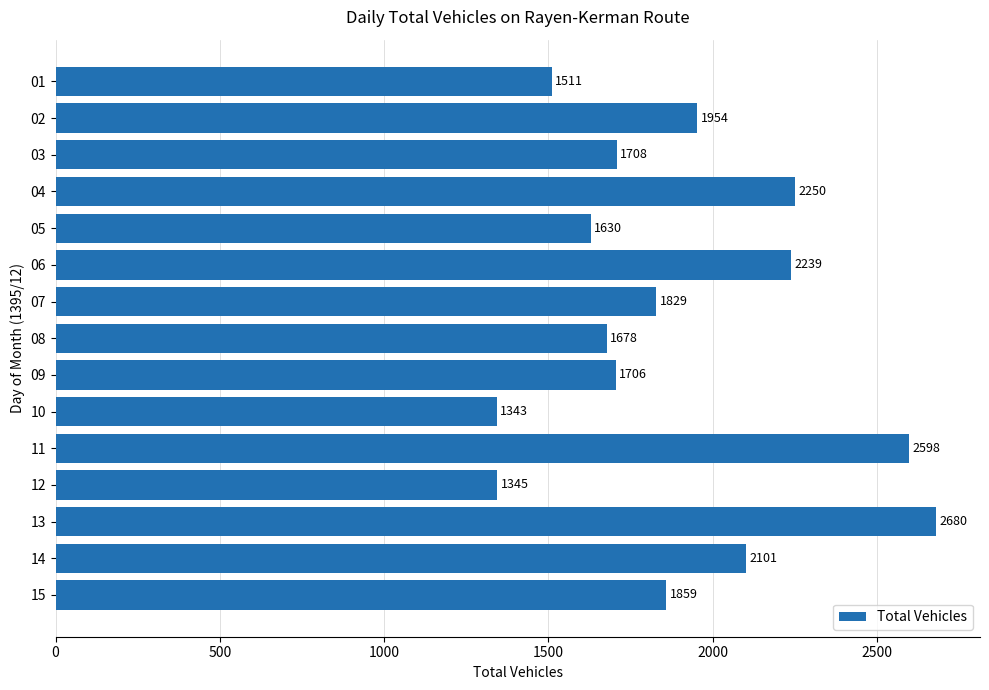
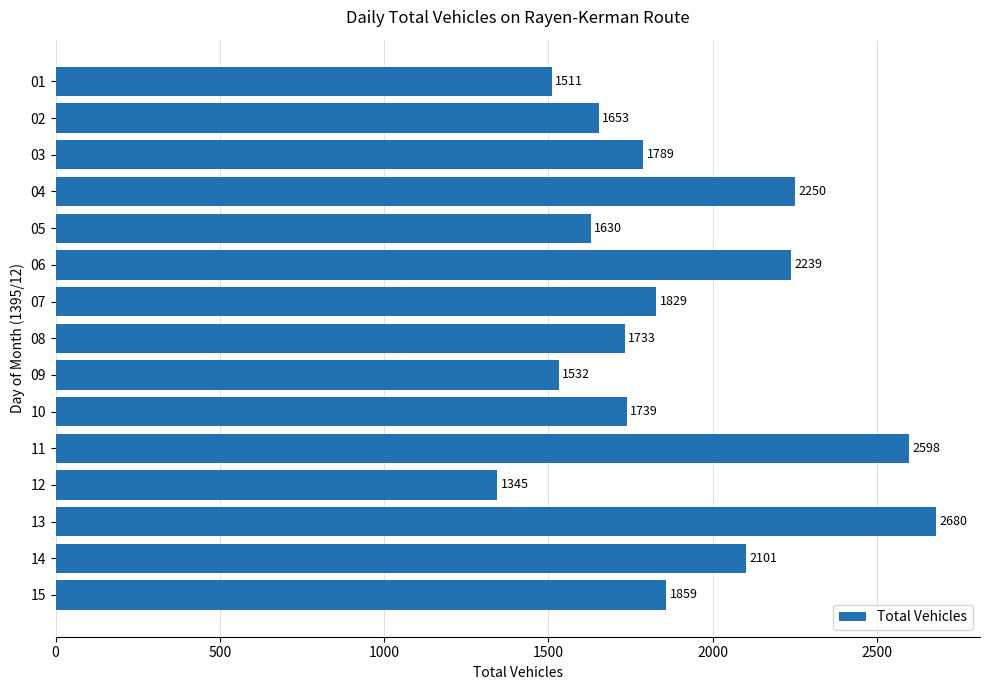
  {
    "01": 1511,
-   "02": 1954,
-   "03": 1708,
+   "02": 1653,
+   "03": 1789,
    "04": 2250,
    "05": 1630,
    "06": 2239,
    "07": 1829,
-   "08": 1678,
-   "09": 1706,
-   "10": 1343,
+   "08": 1733,
+   "09": 1532,
+   "10": 1739,
    "11": 2598,
    "12": 1345,
    "13": 2680,
    "14": 2101,
    "15": 1859
  }
